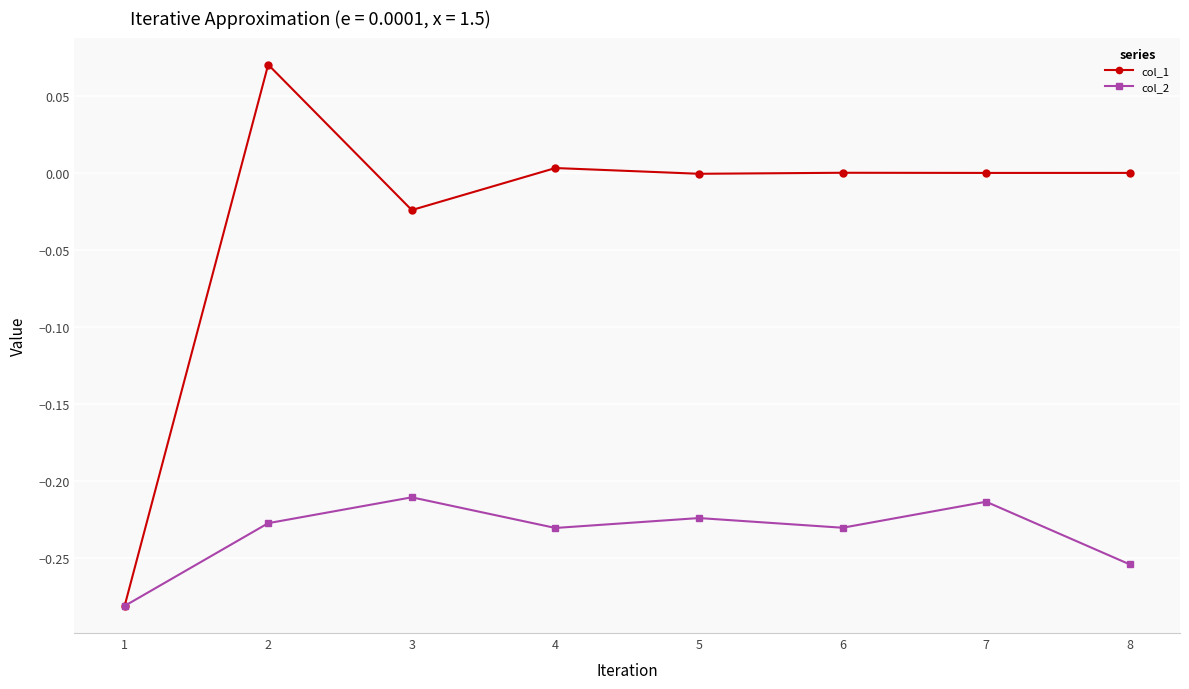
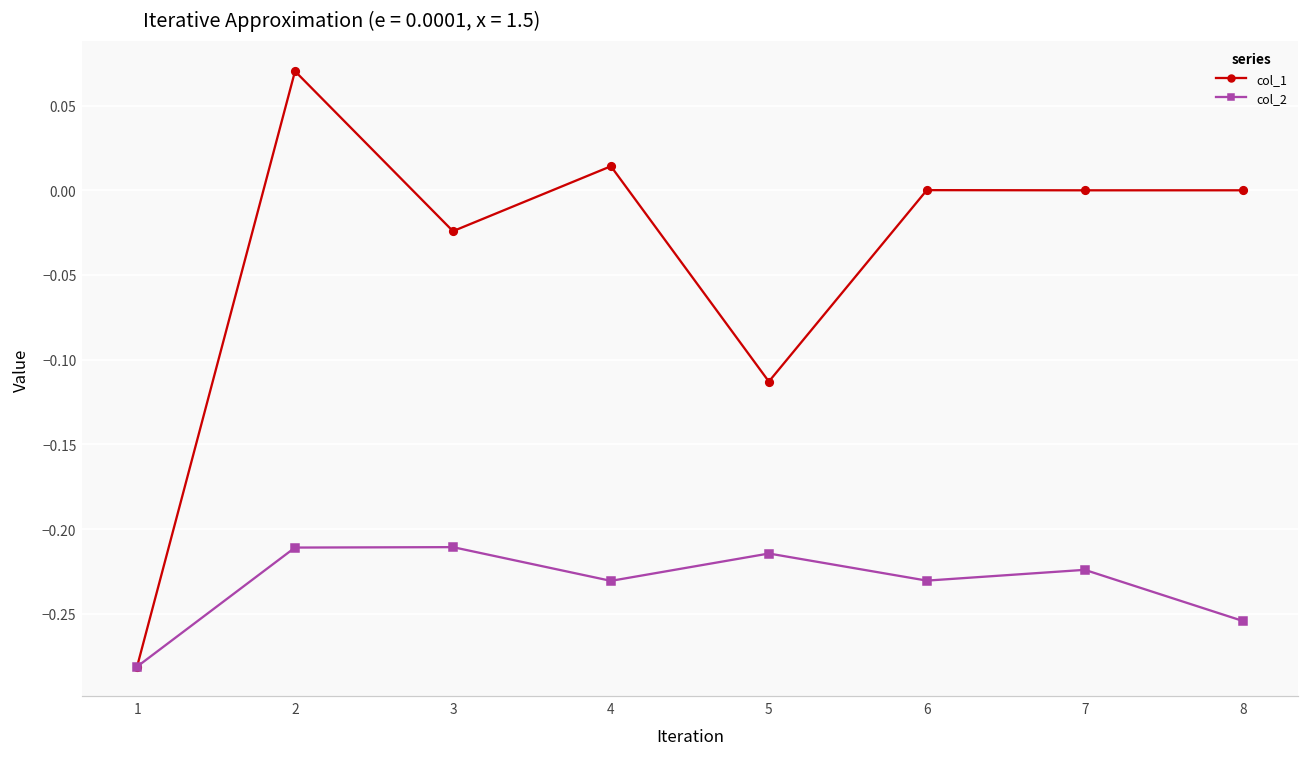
  {
    "col_1": {
      "2": 0.070,
      "3": -0.024,
-     "4": 0.003,
-     "5": -0.001,
+     "4": 0.014,
+     "5": -0.113,
      "6": 0.000,
      "7": 0.000,
      "8": 0.000
    },
    "col_2": {
-     "2": -0.227,
+     "2": -0.211,
      "3": -0.211,
      "4": -0.231,
-     "5": -0.224,
+     "5": -0.214,
      "6": -0.230,
-     "7": -0.214,
+     "7": -0.224,
      "8": -0.254
    }
  }
